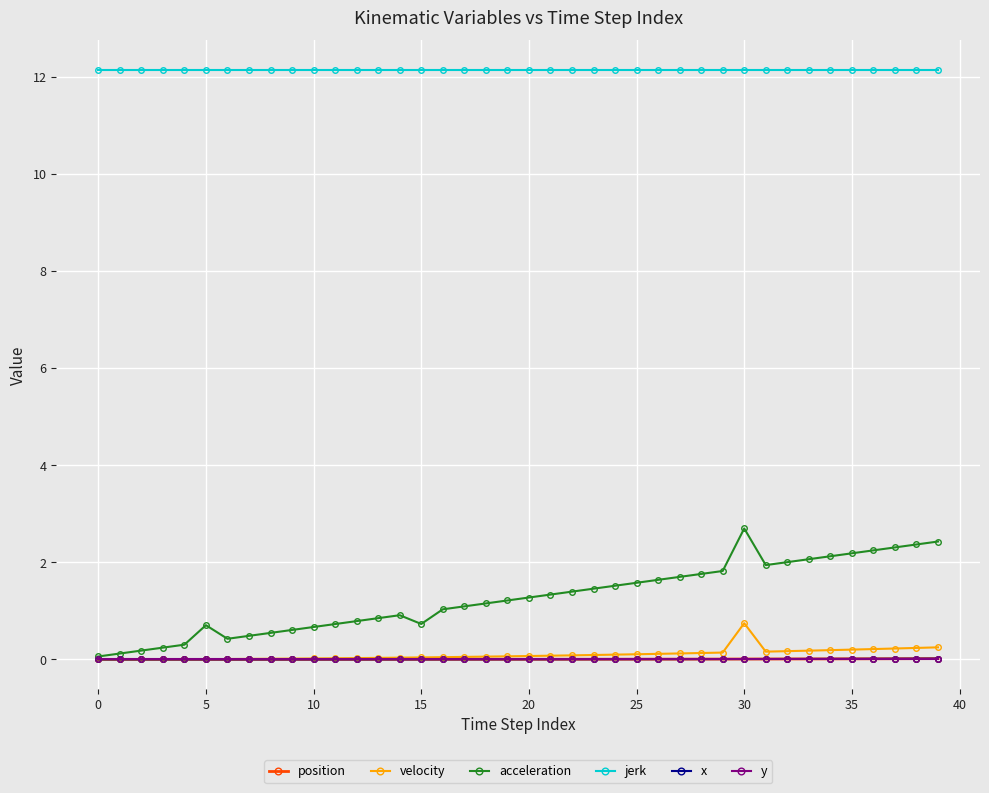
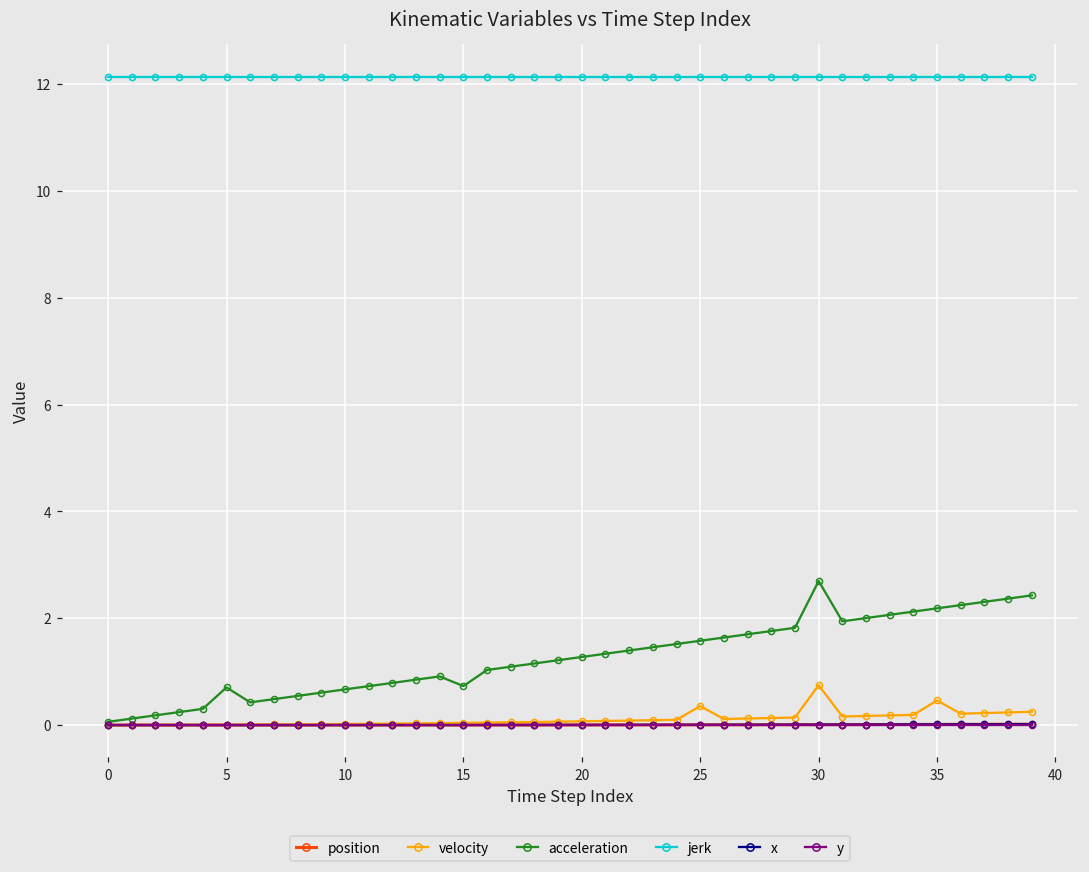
  {
    "velocity": {
      "20": 0.1,
-     "25": 0.1,
+     "25": 0.4,
      "30": 0.7,
-     "35": 0.2
+     "35": 0.5
    },
    "acceleration": {
      "0": 0.1,
      "5": 0.7,
      "10": 0.7,
      "15": 0.7,
      "20": 1.3,
      "25": 1.6,
      "30": 2.7,
      "35": 2.2
    },
    "jerk": {
      "0": 12.1,
      "5": 12.1,
      "10": 12.1,
      "15": 12.1,
      "20": 12.1,
      "25": 12.1,
      "30": 12.1,
      "35": 12.1
    }
  }
